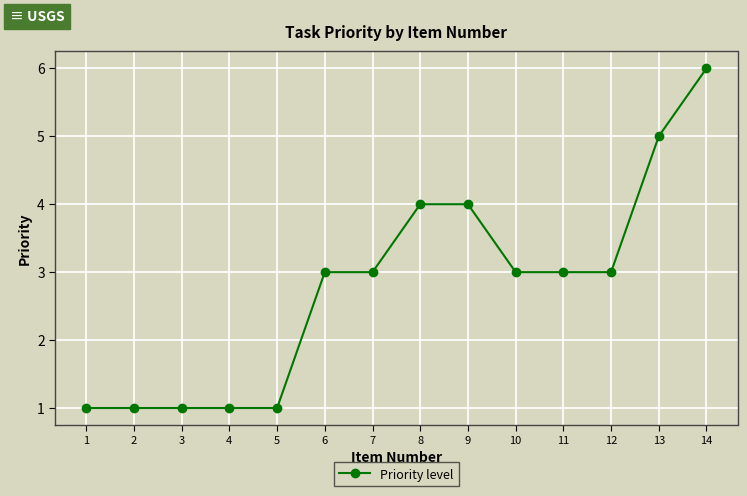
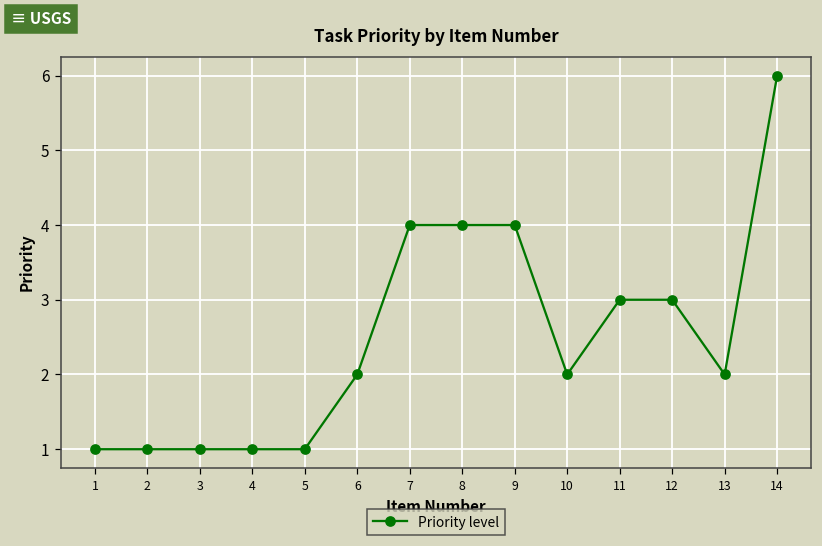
  {
    "1": 1,
    "2": 1,
    "3": 1,
    "4": 1,
    "5": 1,
-   "6": 3,
-   "7": 3,
+   "6": 2,
+   "7": 4,
    "8": 4,
    "9": 4,
-   "10": 3,
+   "10": 2,
    "11": 3,
    "12": 3,
-   "13": 5,
+   "13": 2,
    "14": 6
  }
